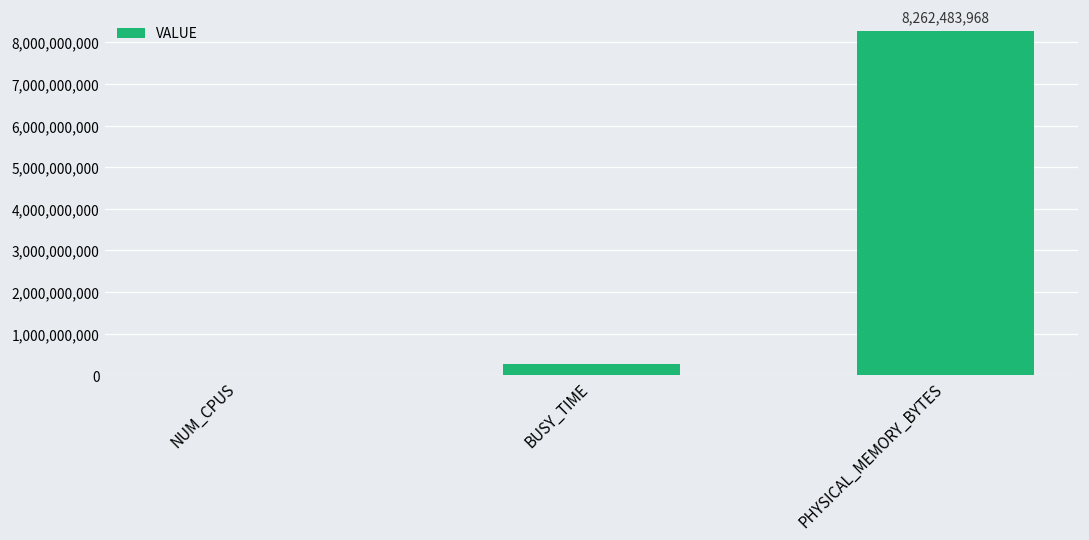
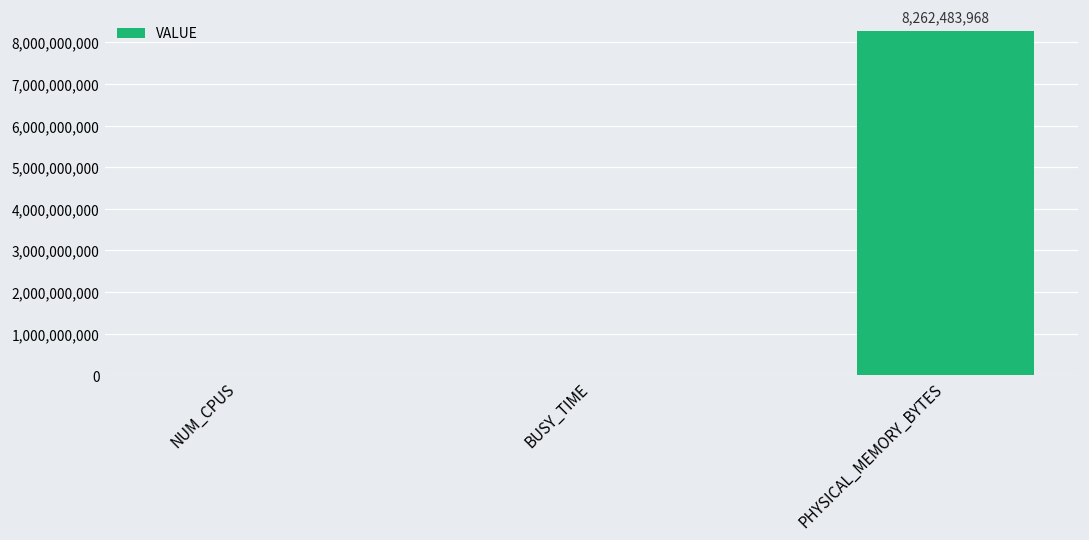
  {
-   "BUSY_TIME": "300,000,000"
+   "BUSY_TIME": "0"
  }
